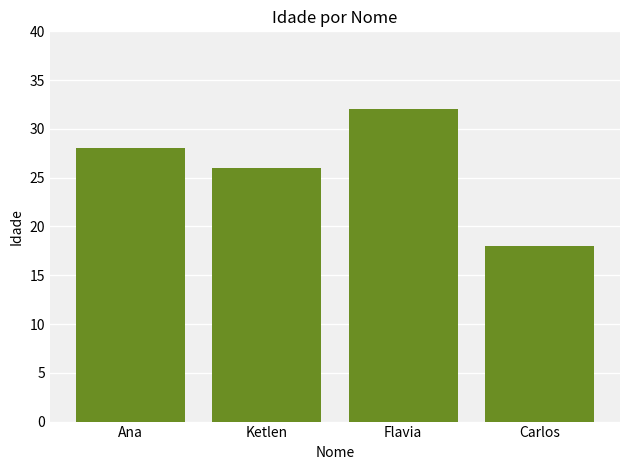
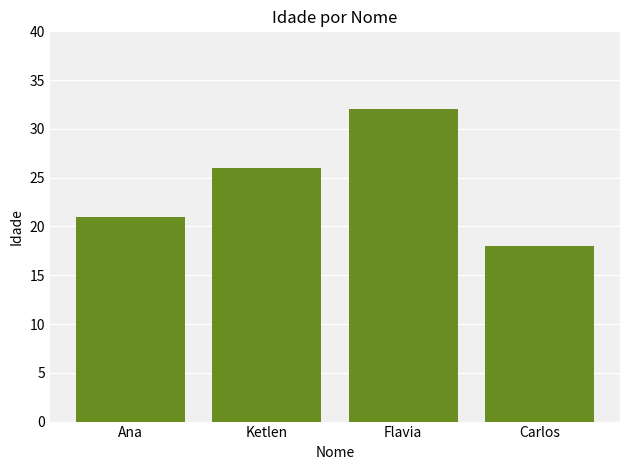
  {
-   "Ana": 28,
+   "Ana": 21,
    "Ketlen": 26,
    "Flavia": 32,
    "Carlos": 18
  }
